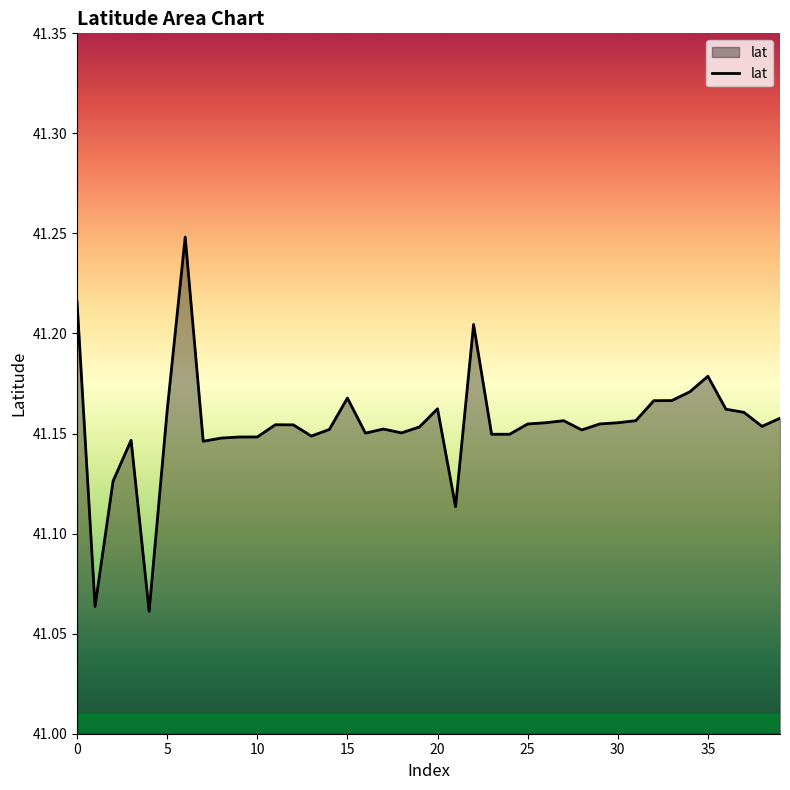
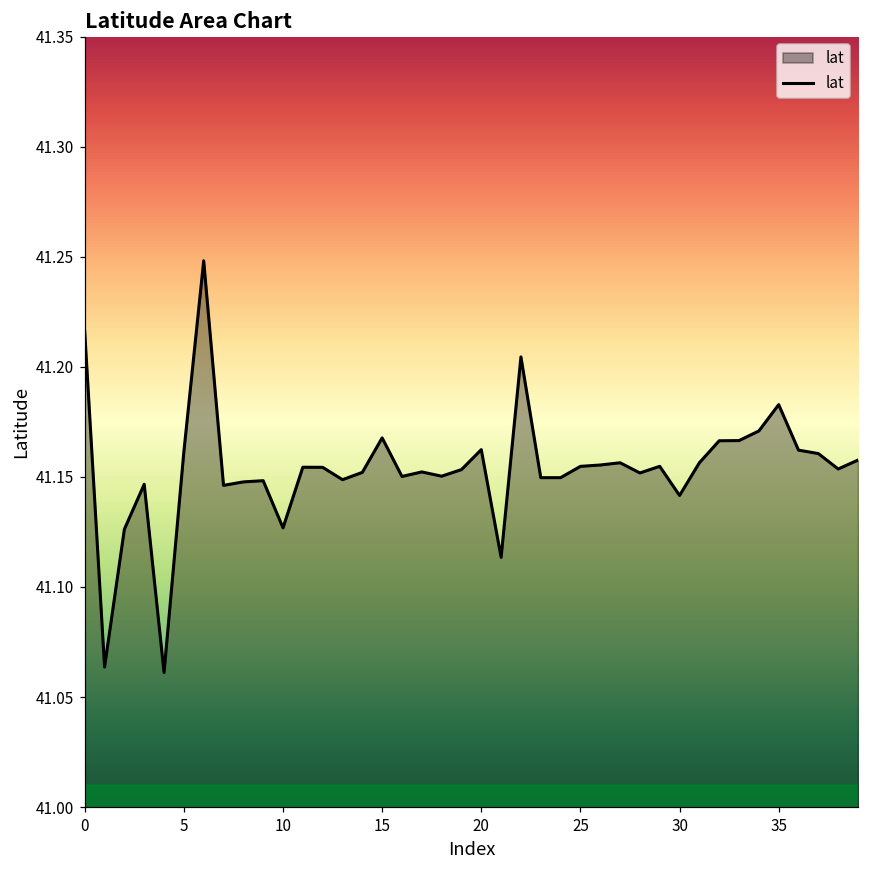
  {
    "0": 41.216,
    "5": 41.161,
-   "10": 41.148,
+   "10": 41.127,
    "15": 41.168,
    "20": 41.162,
    "25": 41.155,
-   "30": 41.155,
-   "35": 41.179
+   "30": 41.142,
+   "35": 41.183
  }
